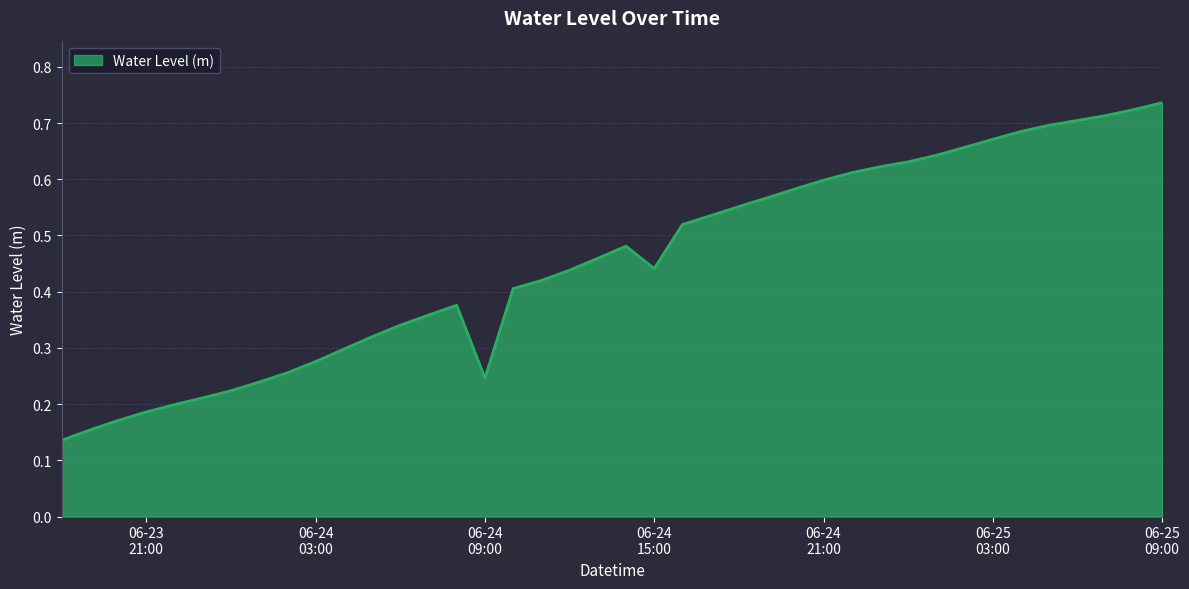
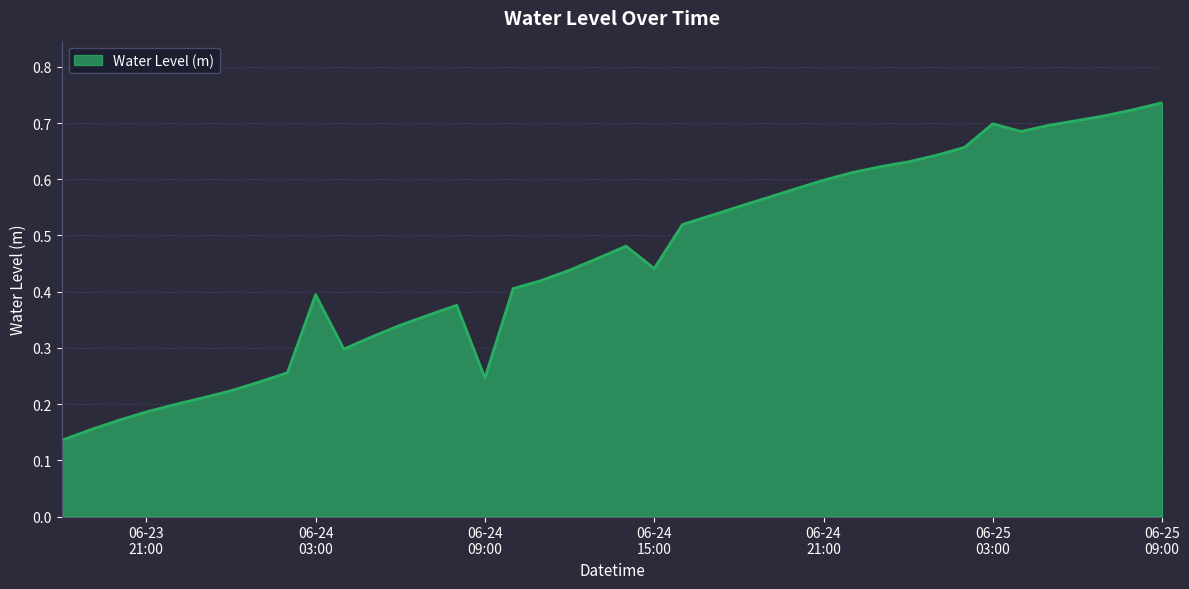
  {
    "06-23 21:00": 0.19,
-   "06-24 03:00": 0.28,
+   "06-24 03:00": 0.39,
    "06-24 09:00": 0.25,
    "06-24 15:00": 0.44,
    "06-24 21:00": 0.60,
-   "06-25 03:00": 0.67,
+   "06-25 03:00": 0.70,
    "06-25 09:00": 0.74
  }
